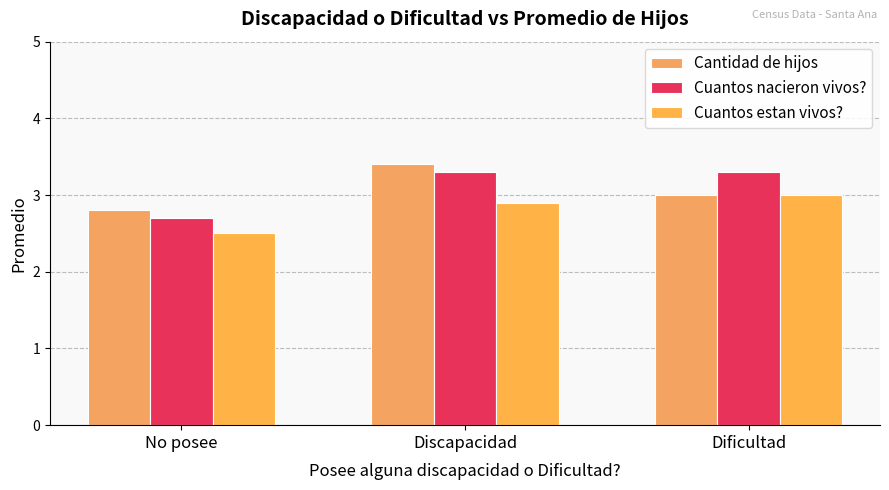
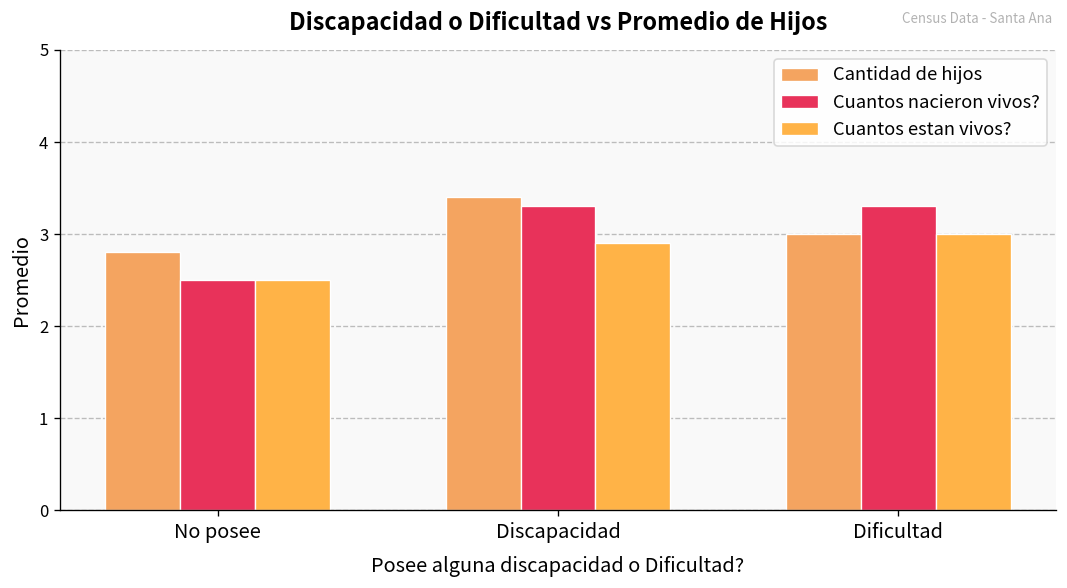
  {
    "Cuantos nacieron vivos?": {
-     "No posee": 2.7,
+     "No posee": 2.5,
      "Discapacidad": 3.3,
      "Dificultad": 3.3
    }
  }
